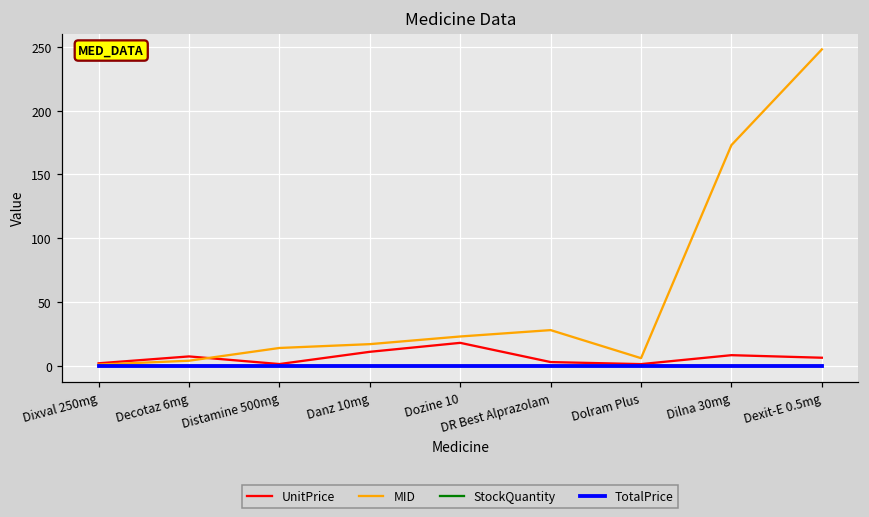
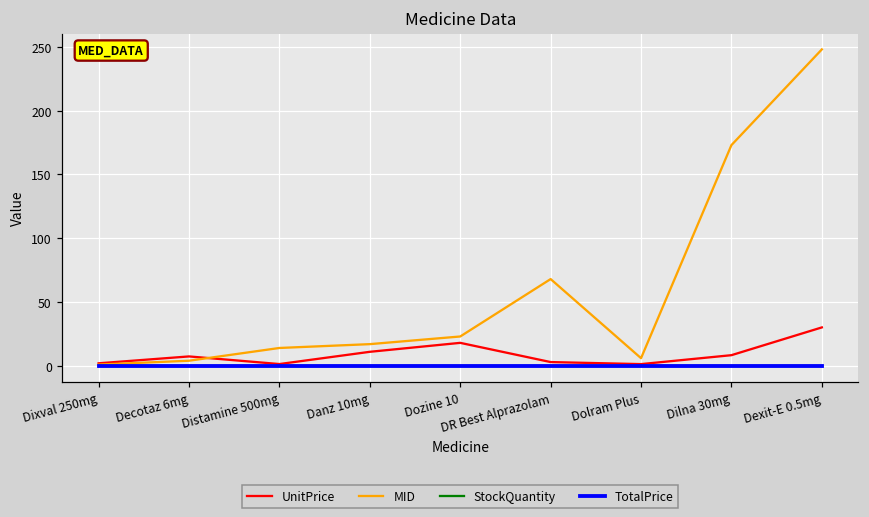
  {
    "UnitPrice": {
      "Decotaz 6mg": 7,
      "Danz 10mg": 11,
      "Dozine 10": 18,
      "DR Best Alprazolam": 3,
      "Dilna 30mg": 8,
-     "Dexit-E 0.5mg": 6
+     "Dexit-E 0.5mg": 30
    },
    "MID": {
      "Decotaz 6mg": 4,
      "Distamine 500mg": 14,
      "Danz 10mg": 17,
      "Dozine 10": 23,
-     "DR Best Alprazolam": 28,
+     "DR Best Alprazolam": 68,
      "Dolram Plus": 6,
      "Dilna 30mg": 173,
      "Dexit-E 0.5mg": 248
    },
    "TotalPrice": {
      "Decotaz 6mg": 0,
      "Danz 10mg": 0,
      "Dozine 10": 0,
      "DR Best Alprazolam": 0,
      "Dilna 30mg": 0,
      "Dexit-E 0.5mg": 0
    }
  }
